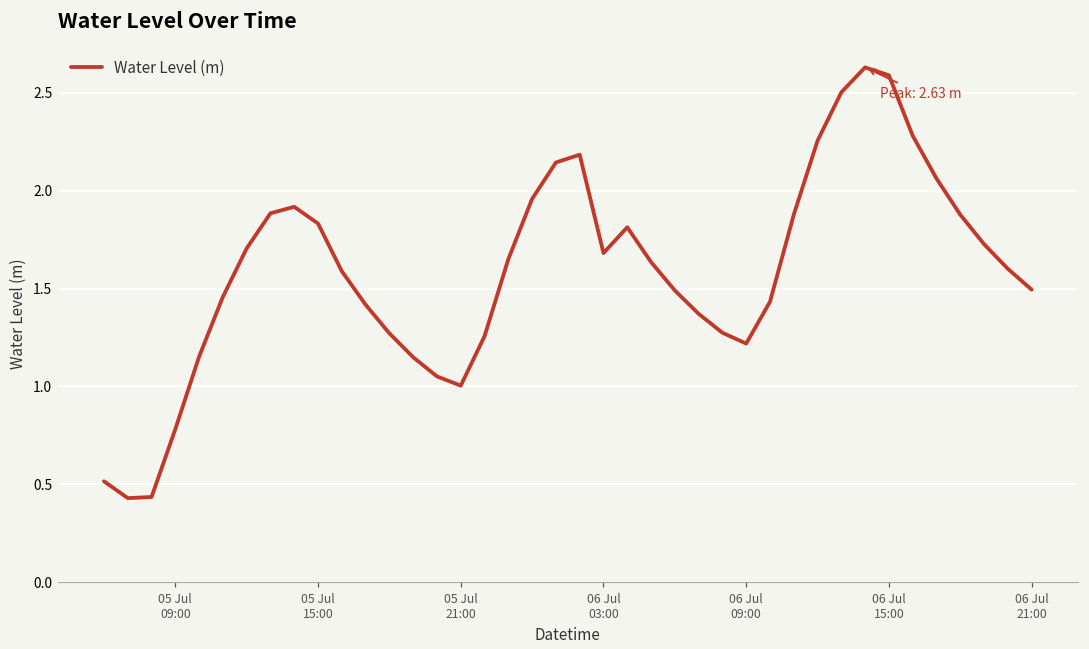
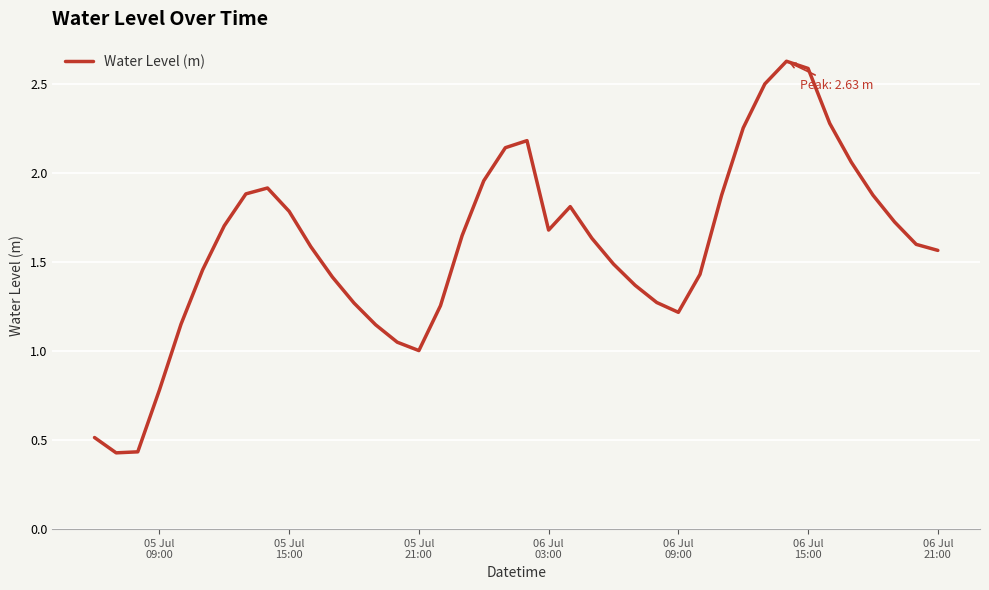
  {
    "05 Jul 09:00": 0.78,
-   "05 Jul 15:00": 1.83,
+   "05 Jul 15:00": 1.79,
    "05 Jul 21:00": 1.00,
    "06 Jul 03:00": 1.68,
    "06 Jul 09:00": 1.22,
-   "06 Jul 21:00": 1.49
+   "06 Jul 21:00": 1.57
  }
